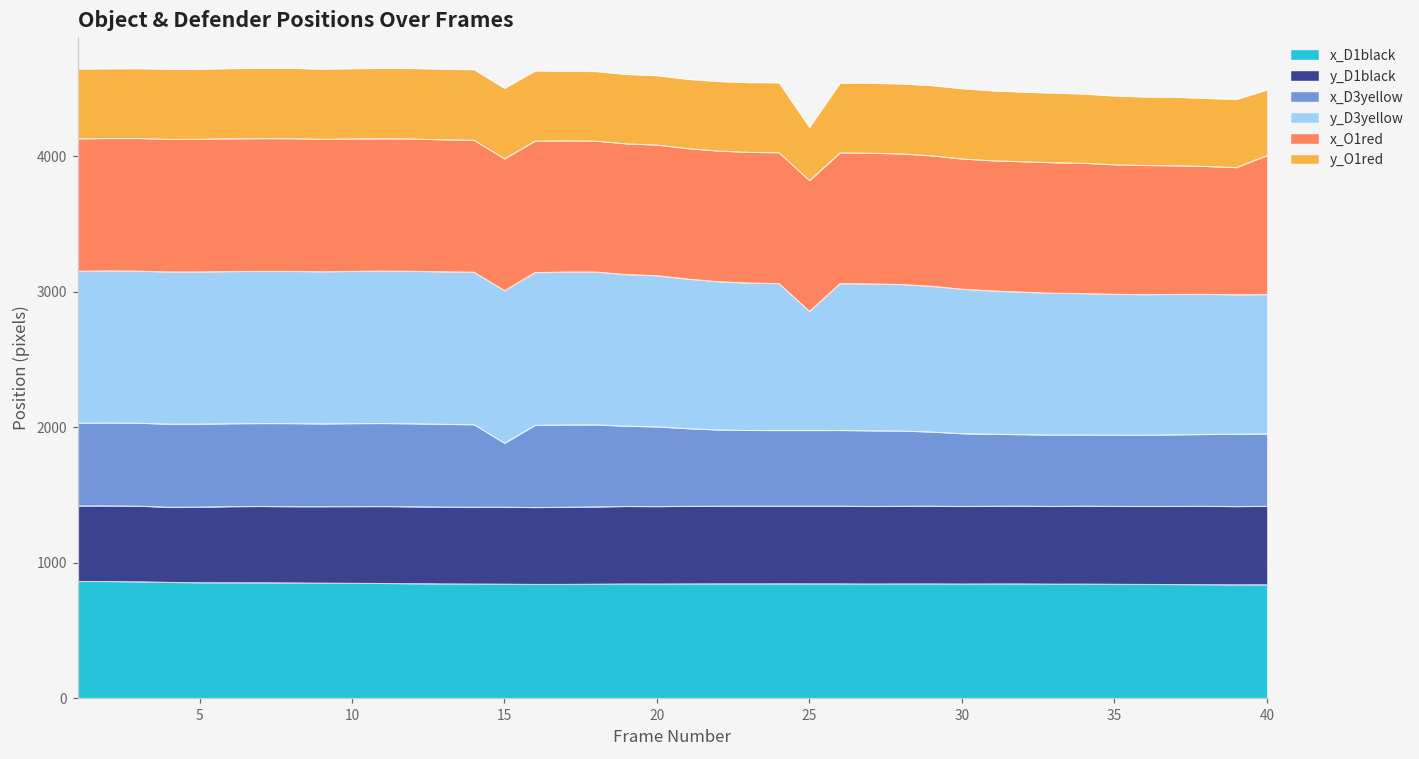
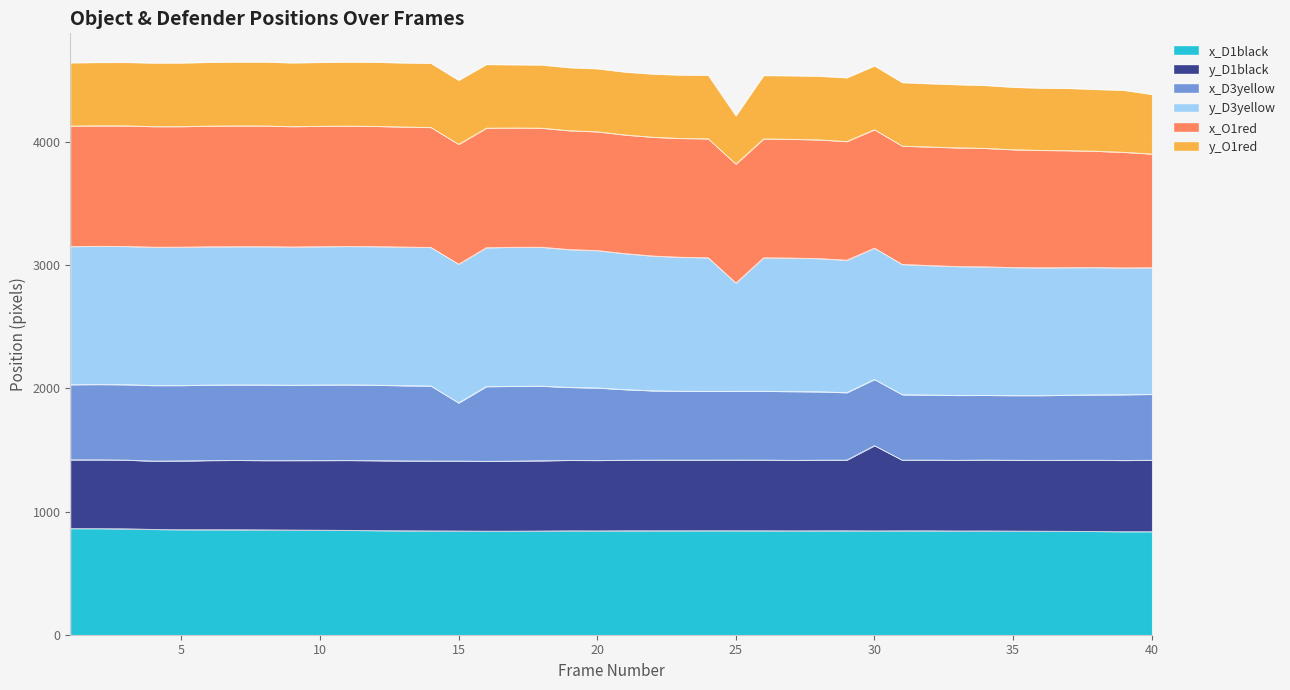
  {
    "x_D1black": {
      "5": 850,
      "10": 850,
      "15": 840,
      "20": 840,
      "25": 850,
      "30": 840,
      "35": 840,
      "40": 840
    },
    "y_D1black": {
      "5": 560,
      "10": 570,
      "15": 570,
      "20": 570,
      "25": 570,
-     "30": 570,
+     "30": 690,
      "35": 580,
      "40": 580
    },
    "x_D3yellow": {
      "5": 610,
      "10": 610,
      "15": 470,
      "20": 590,
      "25": 560,
      "30": 540,
      "35": 530,
      "40": 530
    },
    "y_D3yellow": {
      "5": 1120,
      "10": 1120,
      "15": 1130,
      "20": 1120,
      "25": 880,
      "30": 1070,
      "35": 1040,
      "40": 1030
    },
    "x_O1red": {
      "5": 980,
      "10": 980,
      "15": 970,
      "20": 960,
      "25": 970,
      "30": 960,
      "35": 960,
-     "40": 1030
+     "40": 920
    },
    "y_O1red": {
      "5": 520,
      "10": 520,
      "15": 520,
      "20": 510,
      "25": 390,
      "30": 520,
      "35": 510,
      "40": 480
    }
  }
